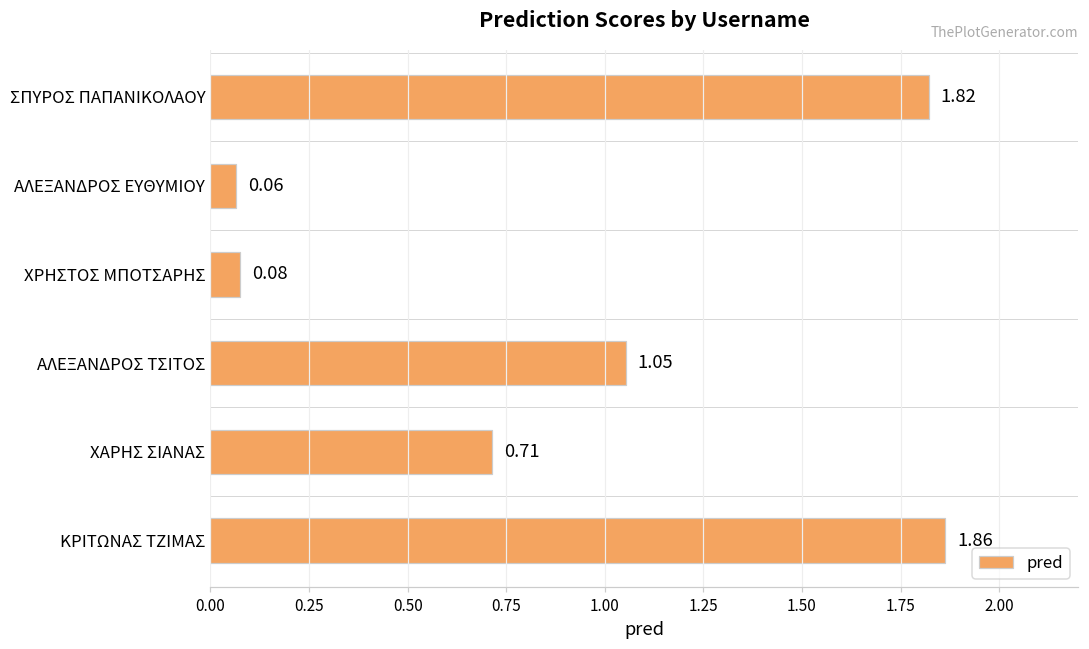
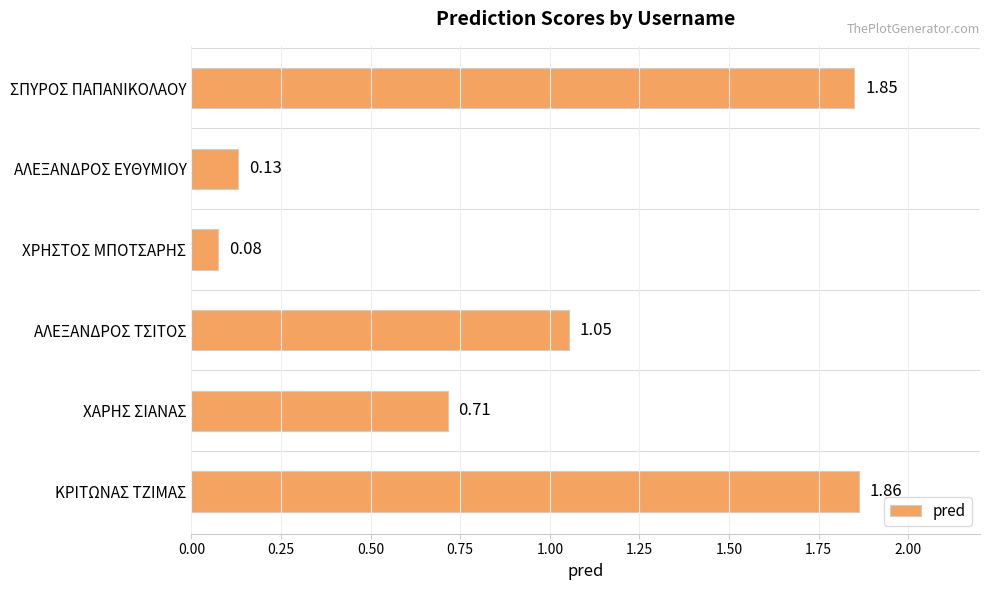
  {
-   "ΣΠΥΡΟΣ ΠΑΠΑΝΙΚΟΛΑΟΥ": 1.82,
-   "ΑΛΕΞΑΝΔΡΟΣ ΕΥΘΥΜΙΟΥ": 0.06,
+   "ΣΠΥΡΟΣ ΠΑΠΑΝΙΚΟΛΑΟΥ": 1.85,
+   "ΑΛΕΞΑΝΔΡΟΣ ΕΥΘΥΜΙΟΥ": 0.13,
    "ΧΡΗΣΤΟΣ ΜΠΟΤΣΑΡΗΣ": 0.08,
    "ΑΛΕΞΑΝΔΡΟΣ ΤΣΙΤΟΣ": 1.05,
    "ΧΑΡΗΣ ΣΙΑΝΑΣ": 0.71
  }
